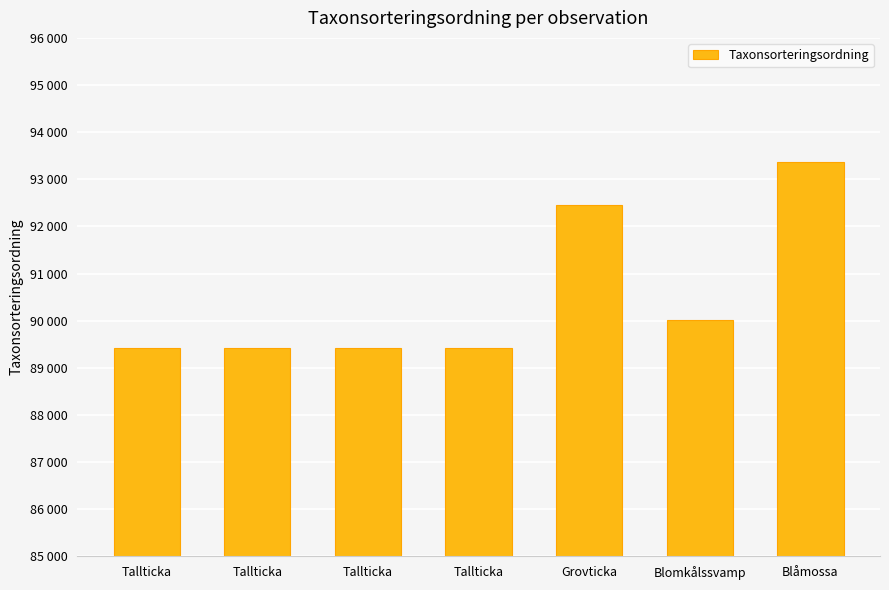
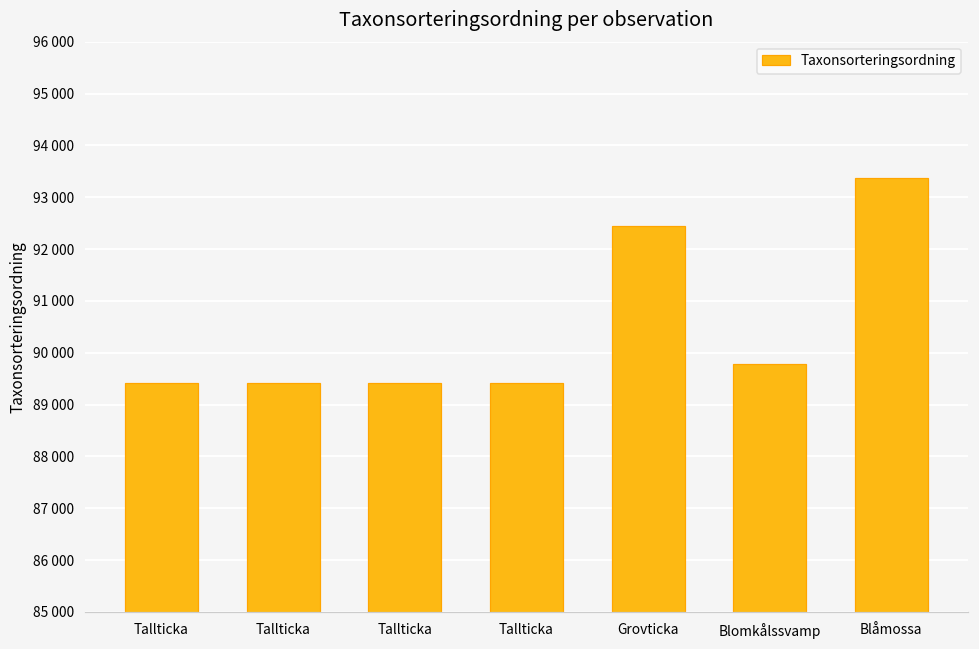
  {
    "Grovticka": 92500,
-   "Blomkålssvamp": 90000,
+   "Blomkålssvamp": 89800,
    "Blåmossa": 93400
  }
